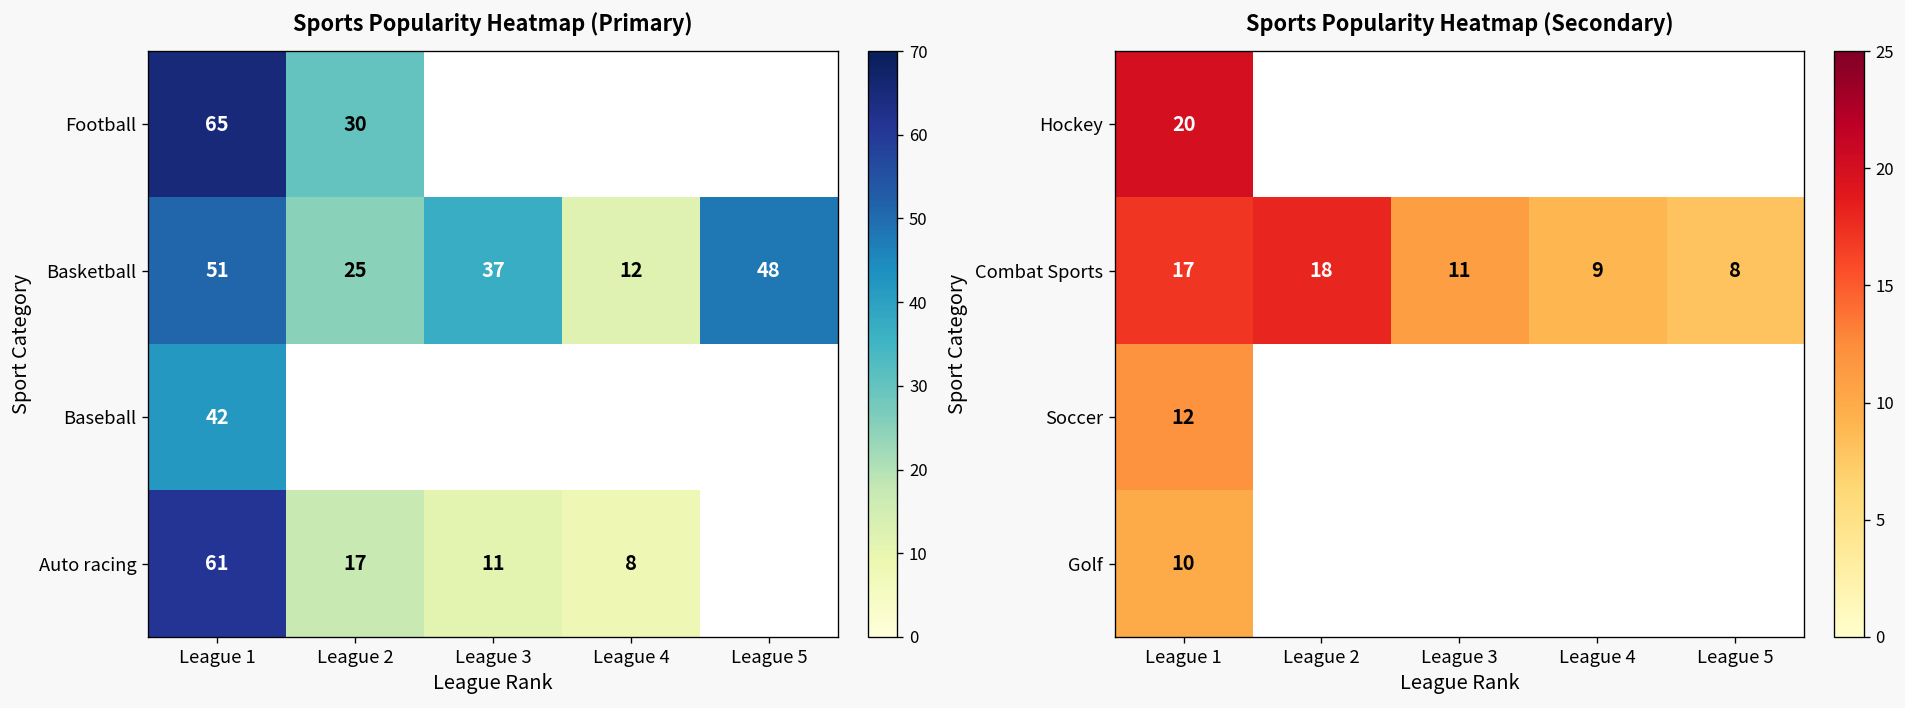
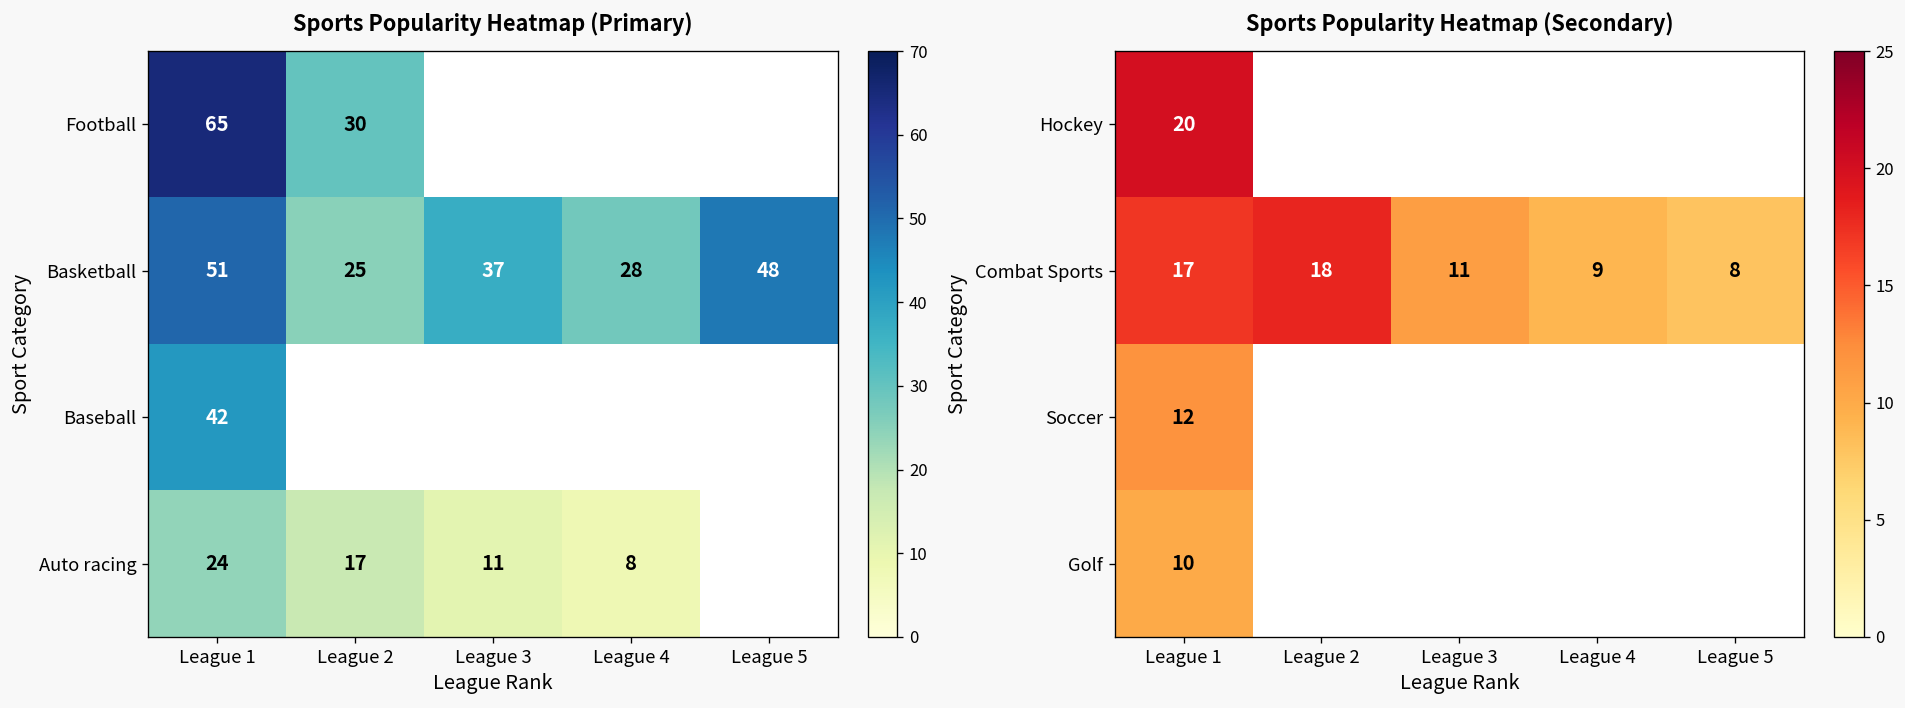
  {
    "Sports Popularity Heatmap (Primary)": {
      "Football": {
        "League 1": 65,
        "League 2": 30
      },
      "Basketball": {
        "League 1": 51,
        "League 2": 25,
        "League 3": 37,
-       "League 4": 12,
+       "League 4": 28,
        "League 5": 48
      },
      "Baseball": {
        "League 1": 42
      },
      "Auto racing": {
-       "League 1": 61,
+       "League 1": 24,
        "League 2": 17,
        "League 3": 11,
        "League 4": 8
      }
    },
    "Sports Popularity Heatmap (Secondary)": {
      "Hockey": {
        "League 1": 20
      },
      "Combat Sports": {
        "League 1": 17,
        "League 2": 18,
        "League 3": 11,
        "League 4": 9,
        "League 5": 8
      },
      "Soccer": {
        "League 1": 12
      },
      "Golf": {
        "League 1": 10
      }
    }
  }
